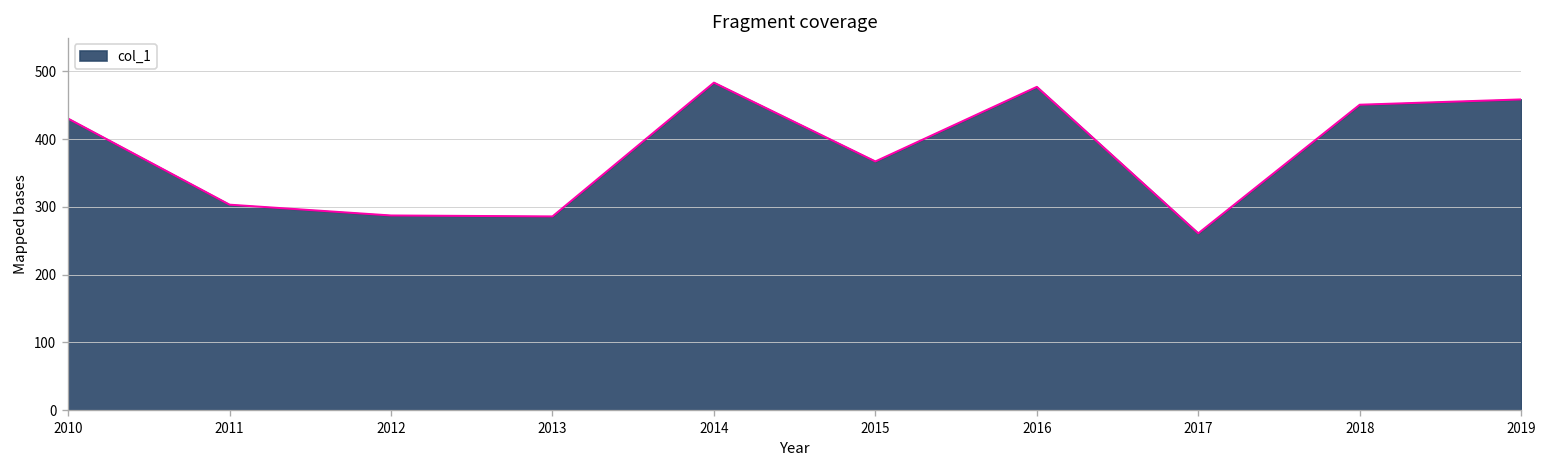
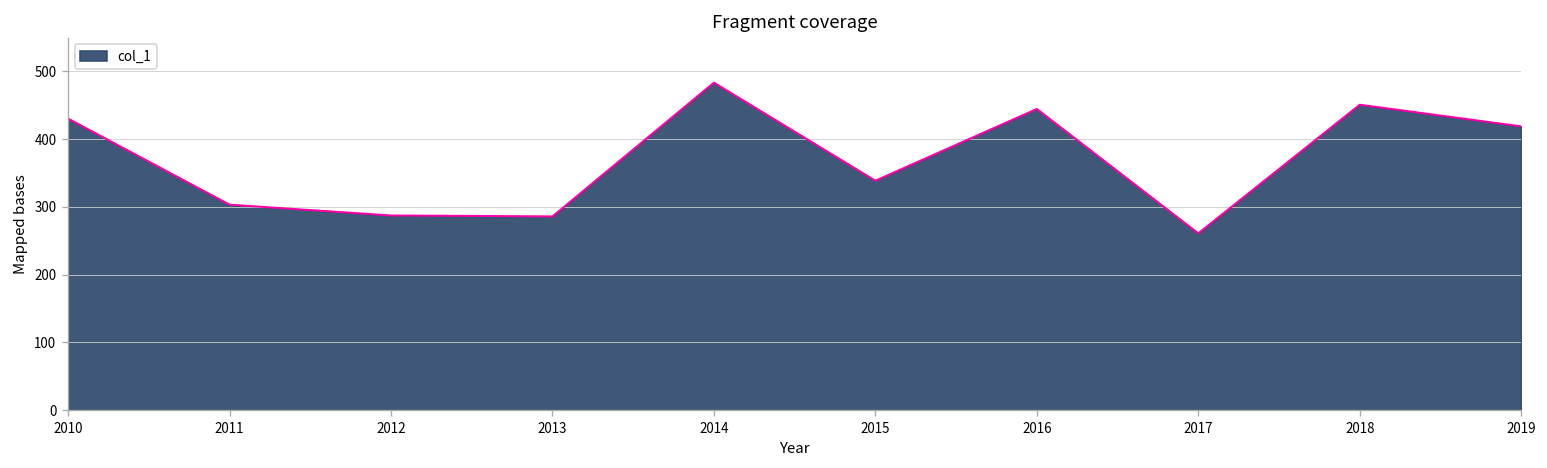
  {
    "2010": 430,
    "2011": 300,
    "2012": 290,
    "2013": 290,
    "2014": 480,
-   "2015": 370,
-   "2016": 480,
+   "2015": 340,
+   "2016": 440,
    "2017": 260,
    "2018": 450,
-   "2019": 460
+   "2019": 420
  }
